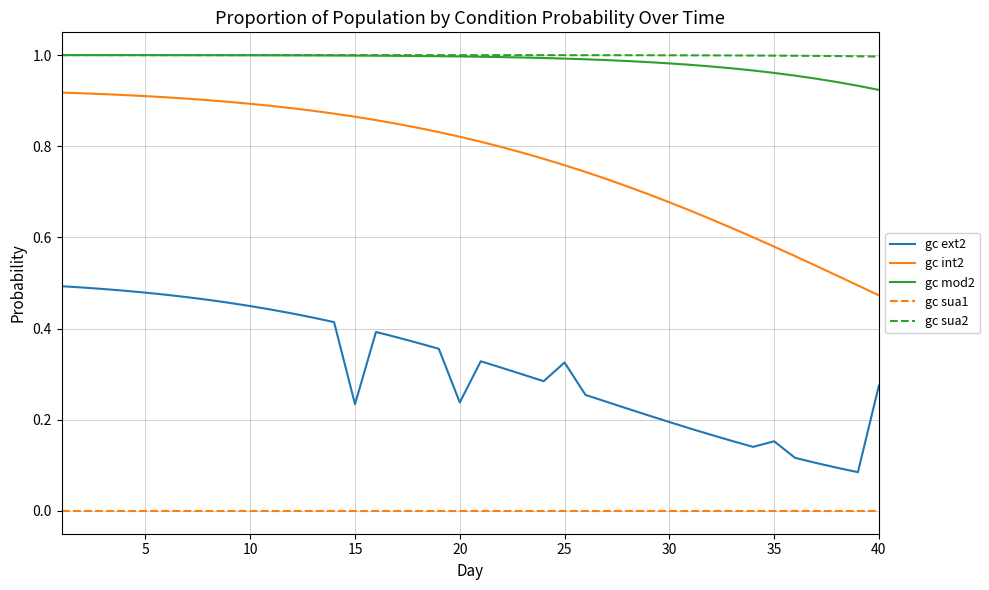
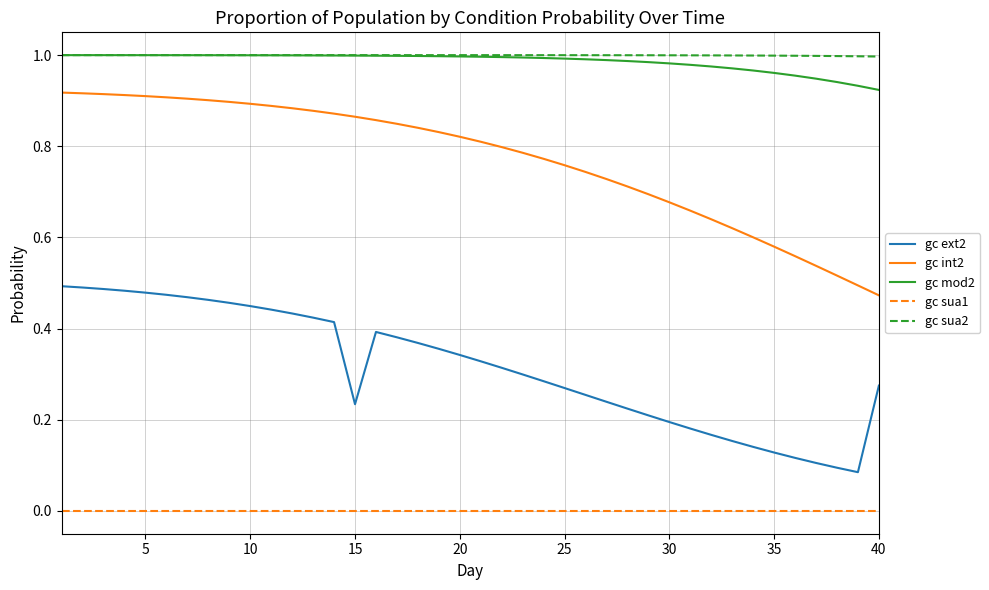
  {
    "gc ext2": {
      "5": 0.48,
      "10": 0.45,
      "15": 0.23,
-     "20": 0.24,
-     "25": 0.33,
+     "20": 0.34,
+     "25": 0.27,
      "30": 0.20,
-     "35": 0.15,
+     "35": 0.13,
      "40": 0.27
    }
  }
